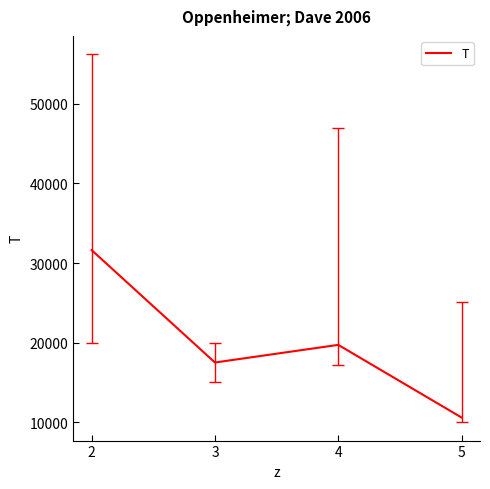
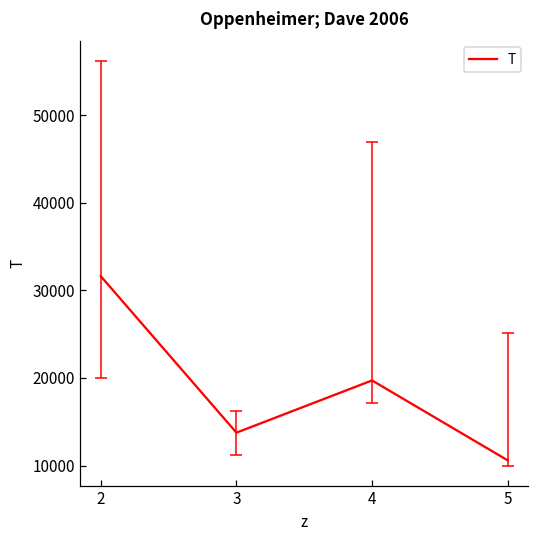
  {
    "T": {
      "2": 32000,
-     "3": 18000,
+     "3": 14000,
      "4": 20000,
      "5": 11000
    }
  }
